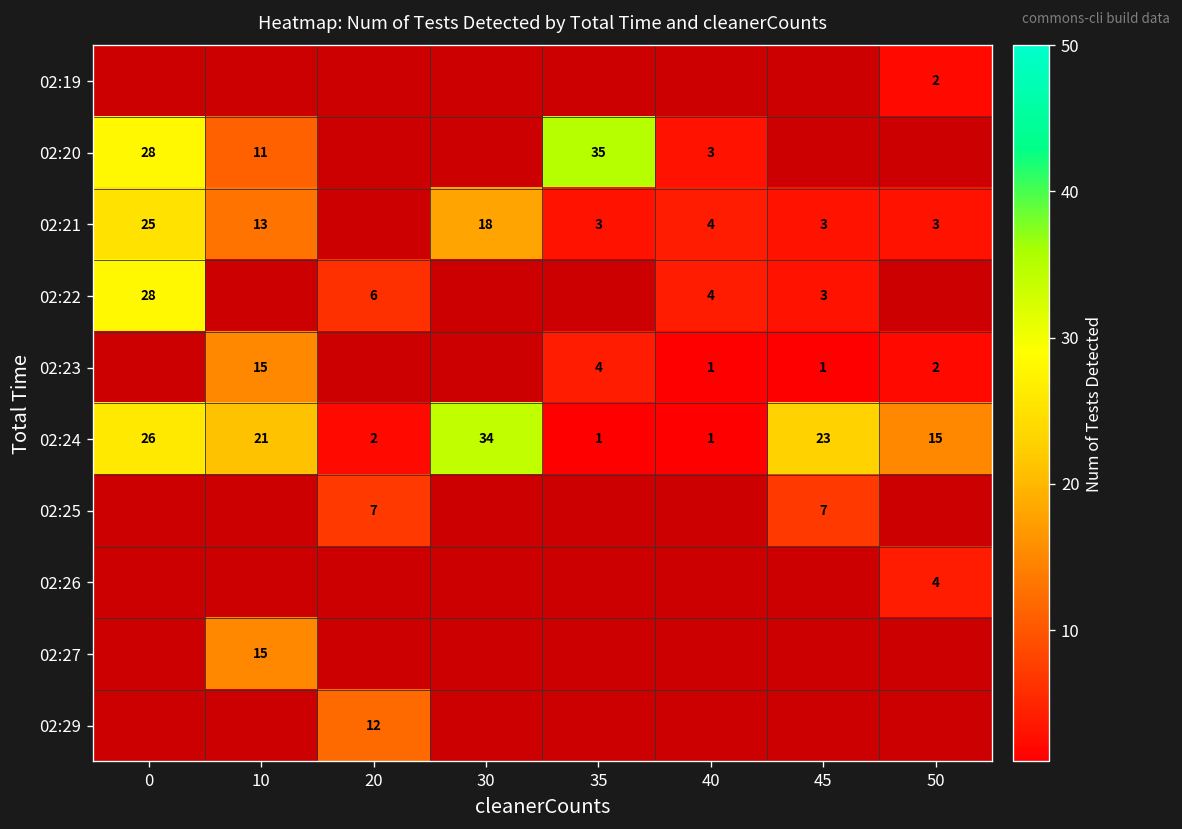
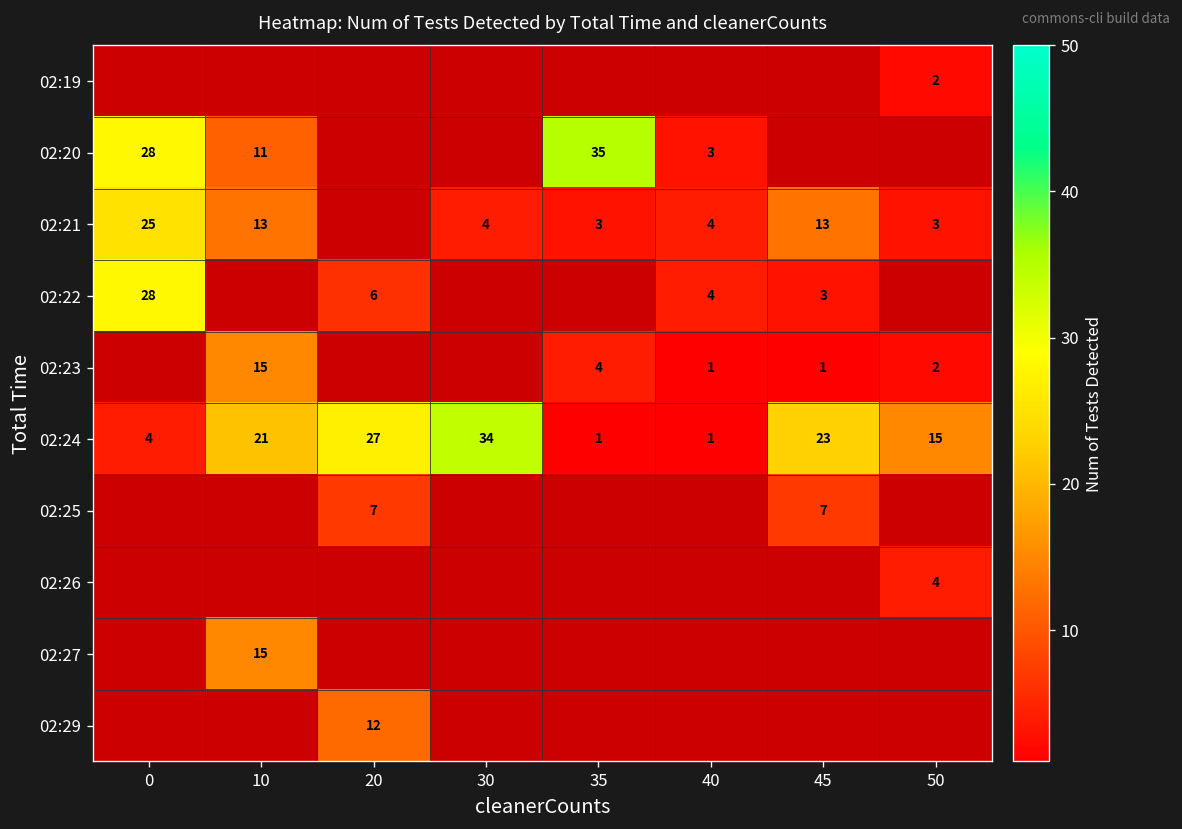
  {
    "02:19": {
      "50": 2
    },
    "02:20": {
      "0": 28,
      "10": 11,
      "35": 35,
      "40": 3
    },
    "02:21": {
      "0": 25,
      "10": 13,
-     "30": 18,
+     "30": 4,
      "35": 3,
      "40": 4,
-     "45": 3,
+     "45": 13,
      "50": 3
    },
    "02:22": {
      "0": 28,
      "20": 6,
      "40": 4,
      "45": 3
    },
    "02:23": {
      "10": 15,
      "35": 4,
      "40": 1,
      "45": 1,
      "50": 2
    },
    "02:24": {
-     "0": 26,
+     "0": 4,
      "10": 21,
-     "20": 2,
+     "20": 27,
      "30": 34,
      "35": 1,
      "40": 1,
      "45": 23,
      "50": 15
    },
    "02:25": {
      "20": 7,
      "45": 7
    },
    "02:26": {
      "50": 4
    },
    "02:27": {
      "10": 15
    },
    "02:29": {
      "20": 12
    }
  }
